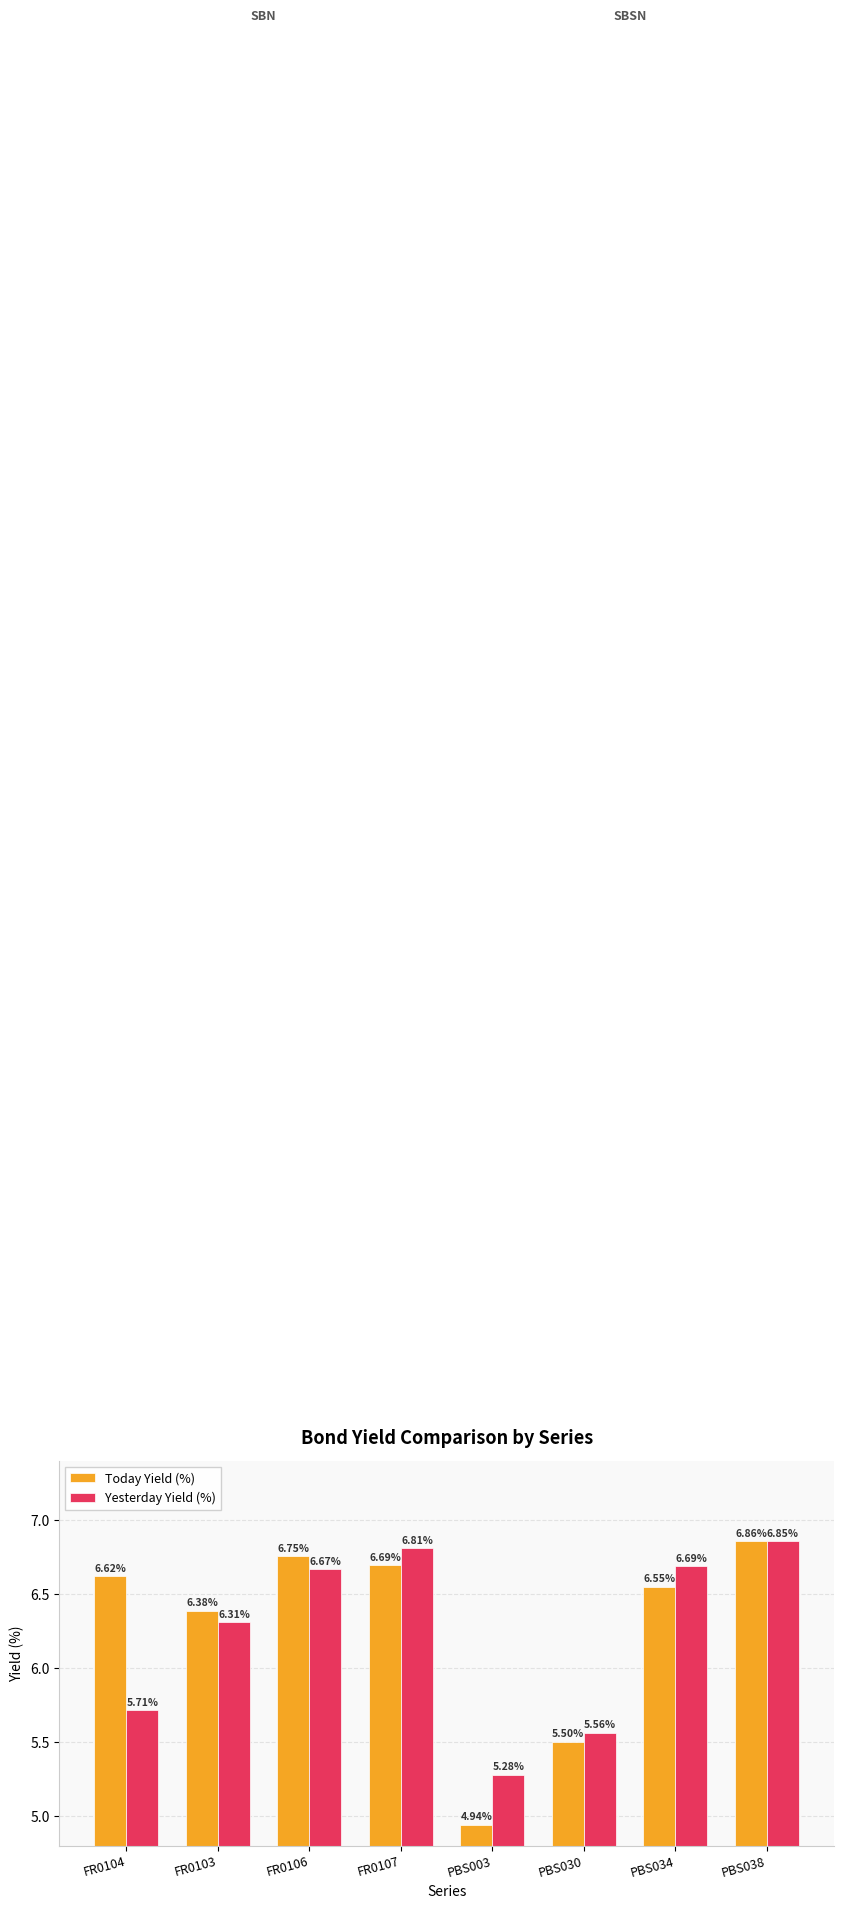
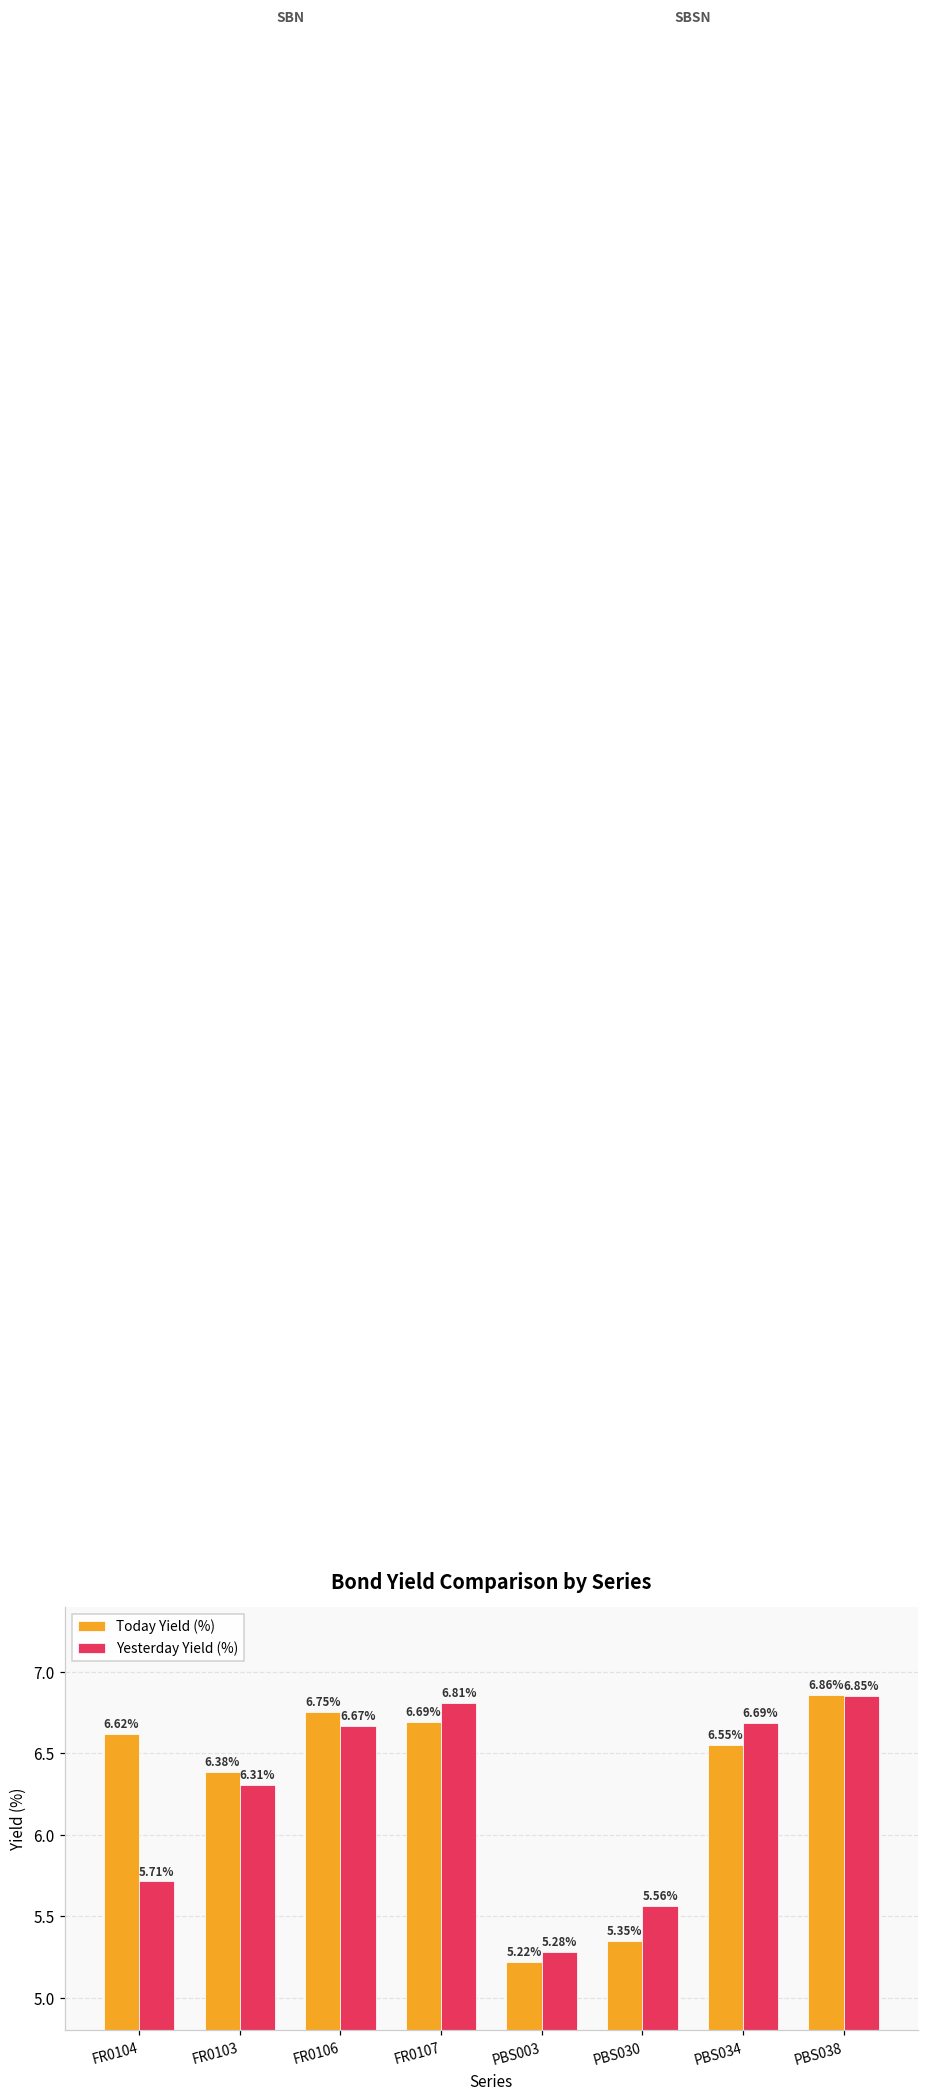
  {
    "Today Yield (%)": {
      "FR0104": "6.62%",
      "FR0103": "6.38%",
      "FR0106": "6.75%",
      "FR0107": "6.69%",
-     "PBS003": "4.94%",
-     "PBS030": "5.50%",
+     "PBS003": "5.22%",
+     "PBS030": "5.35%",
      "PBS034": "6.55%",
      "PBS038": "6.86%"
    },
    "Yesterday Yield (%)": {
      "FR0104": "5.71%",
      "FR0103": "6.31%",
      "FR0106": "6.67%",
      "FR0107": "6.81%",
      "PBS003": "5.28%",
      "PBS030": "5.56%",
      "PBS034": "6.69%",
      "PBS038": "6.85%"
    }
  }
